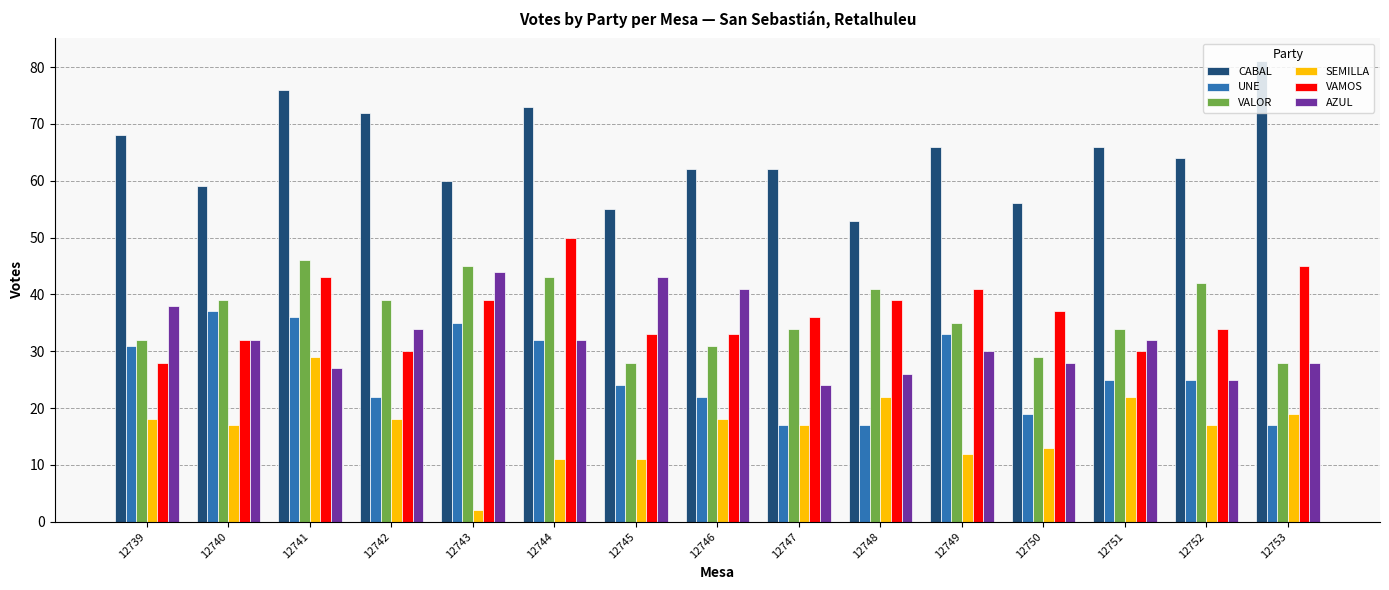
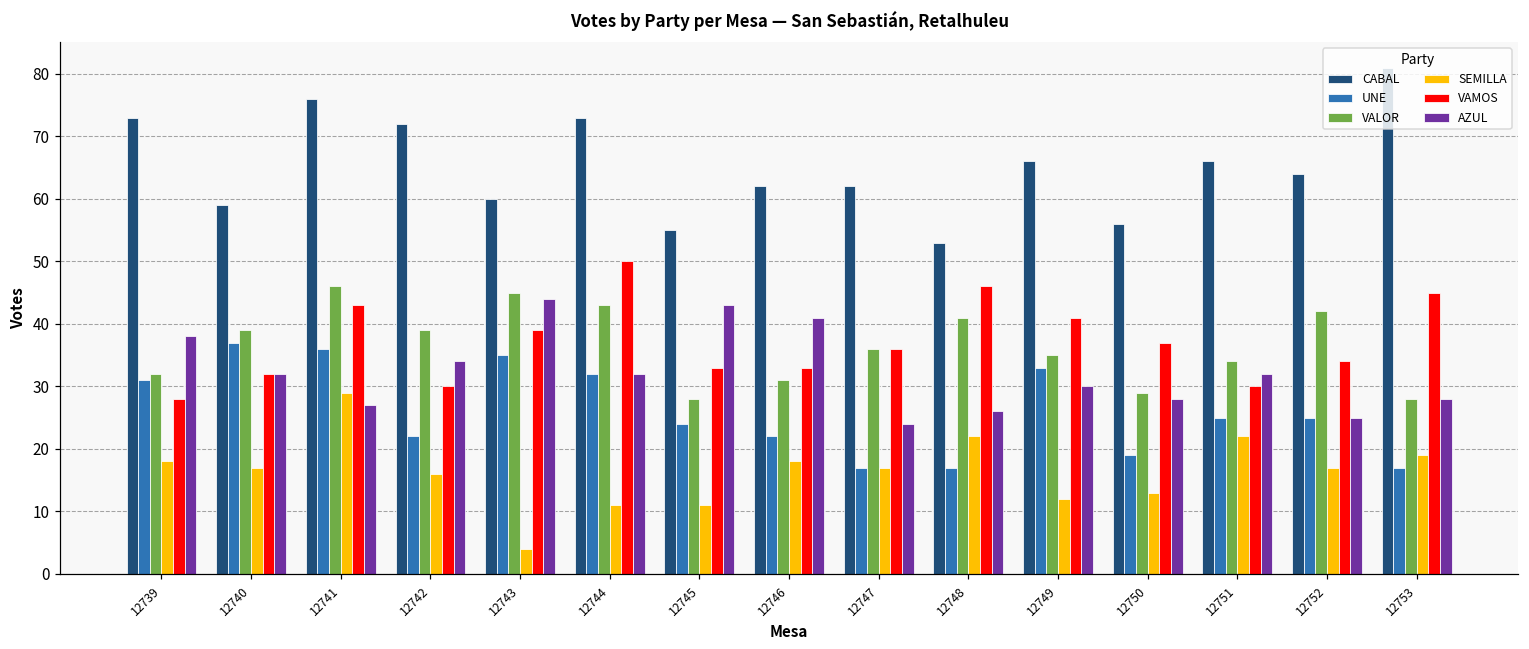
  {
    "CABAL": {
-     "12739": 68,
+     "12739": 73,
      "12740": 59,
      "12741": 76,
      "12742": 72,
      "12743": 60,
      "12744": 73,
      "12745": 55,
      "12746": 62,
      "12747": 62,
      "12748": 53,
      "12749": 66,
      "12750": 56,
      "12751": 66,
      "12752": 64
    },
    "UNE": {
      "12739": 31,
      "12740": 37,
      "12741": 36,
      "12742": 22,
      "12743": 35,
      "12744": 32,
      "12745": 24,
      "12746": 22,
      "12747": 17,
      "12748": 17,
      "12749": 33,
      "12750": 19,
      "12751": 25,
      "12752": 25,
      "12753": 17
    },
    "VALOR": {
      "12739": 32,
      "12740": 39,
      "12741": 46,
      "12742": 39,
      "12743": 45,
      "12744": 43,
      "12745": 28,
      "12746": 31,
-     "12747": 34,
+     "12747": 36,
      "12748": 41,
      "12749": 35,
      "12750": 29,
      "12751": 34,
      "12752": 42,
      "12753": 28
    },
    "SEMILLA": {
      "12739": 18,
      "12740": 17,
      "12741": 29,
-     "12742": 18,
-     "12743": 2,
+     "12742": 16,
+     "12743": 4,
      "12744": 11,
      "12745": 11,
      "12746": 18,
      "12747": 17,
      "12748": 22,
      "12749": 12,
      "12750": 13,
      "12751": 22,
      "12752": 17,
      "12753": 19
    },
    "VAMOS": {
      "12739": 28,
      "12740": 32,
      "12741": 43,
      "12742": 30,
      "12743": 39,
      "12744": 50,
      "12745": 33,
      "12746": 33,
      "12747": 36,
-     "12748": 39,
+     "12748": 46,
      "12749": 41,
      "12750": 37,
      "12751": 30,
      "12752": 34,
      "12753": 45
    },
    "AZUL": {
      "12739": 38,
      "12740": 32,
      "12741": 27,
      "12742": 34,
      "12743": 44,
      "12744": 32,
      "12745": 43,
      "12746": 41,
      "12747": 24,
      "12748": 26,
      "12749": 30,
      "12750": 28,
      "12751": 32,
      "12752": 25,
      "12753": 28
    }
  }
